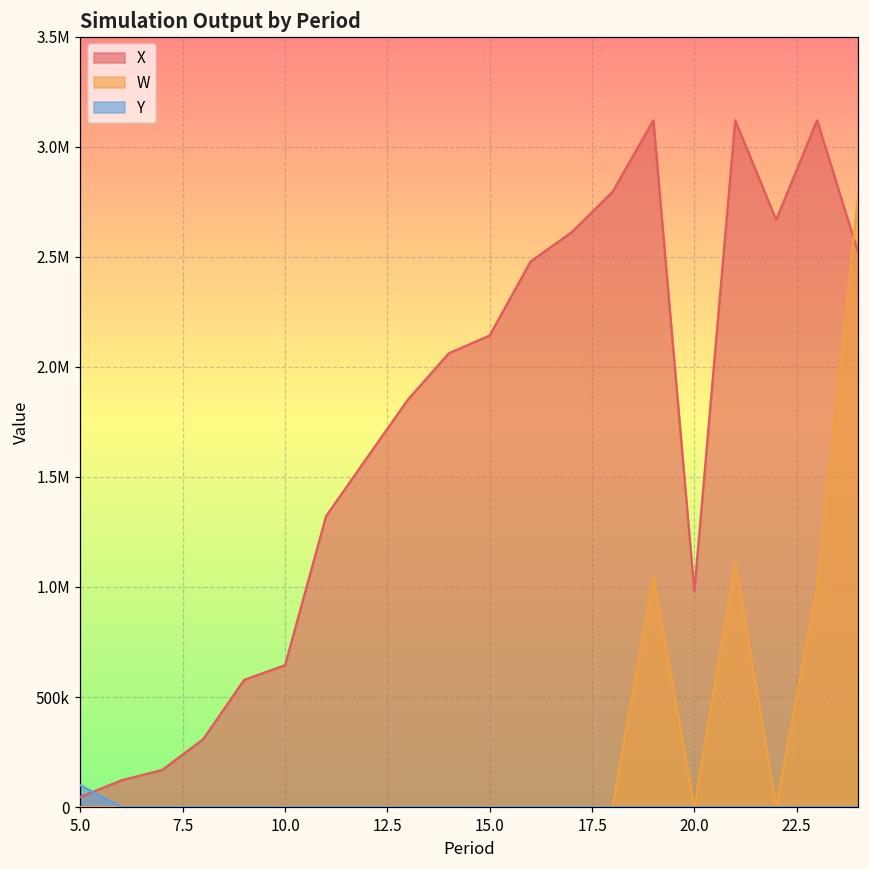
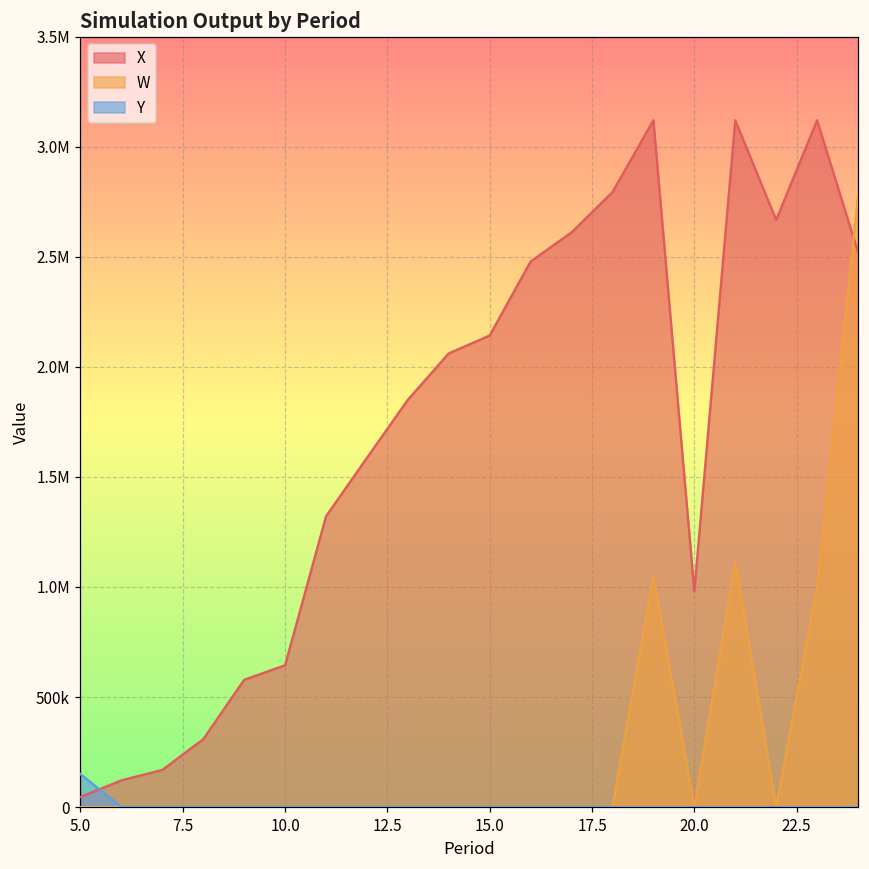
  {
    "X": {
      "5.0": 50000,
      "10.0": 640000,
      "15.0": 2140000,
      "20.0": 980000
    },
    "W": {
      "5.0": 0
    },
    "Y": {
-     "5.0": 100000
+     "5.0": 150000
    }
  }
